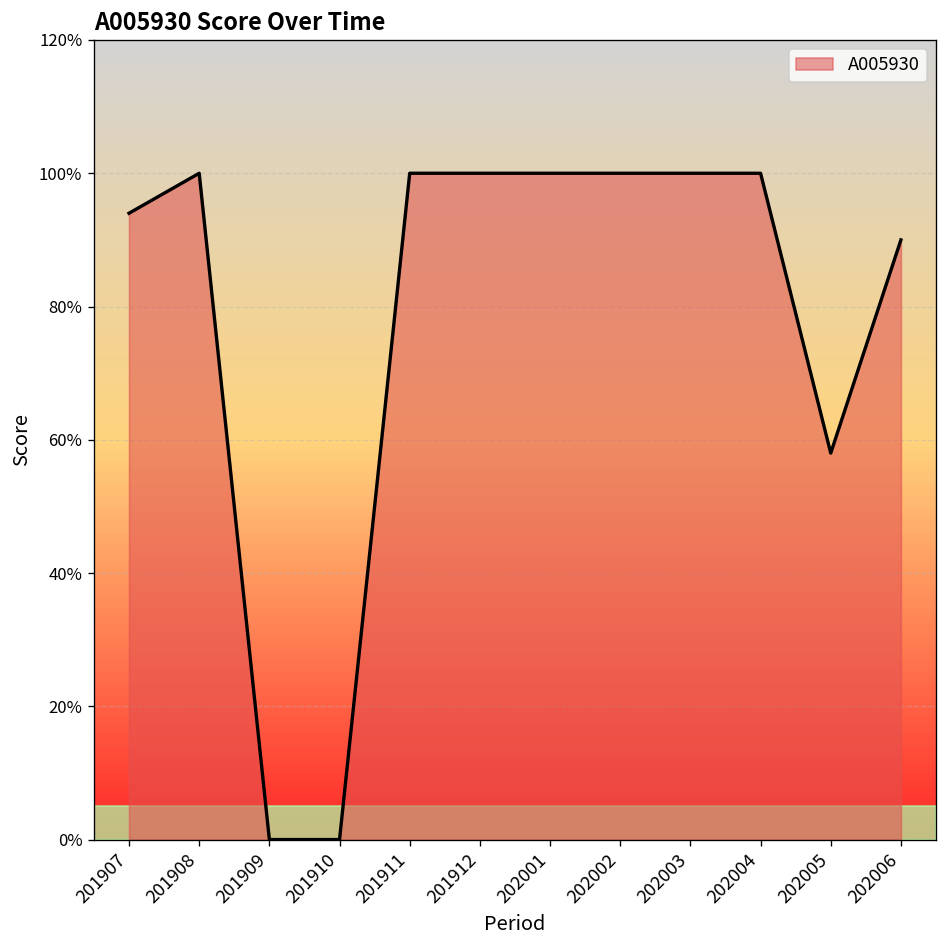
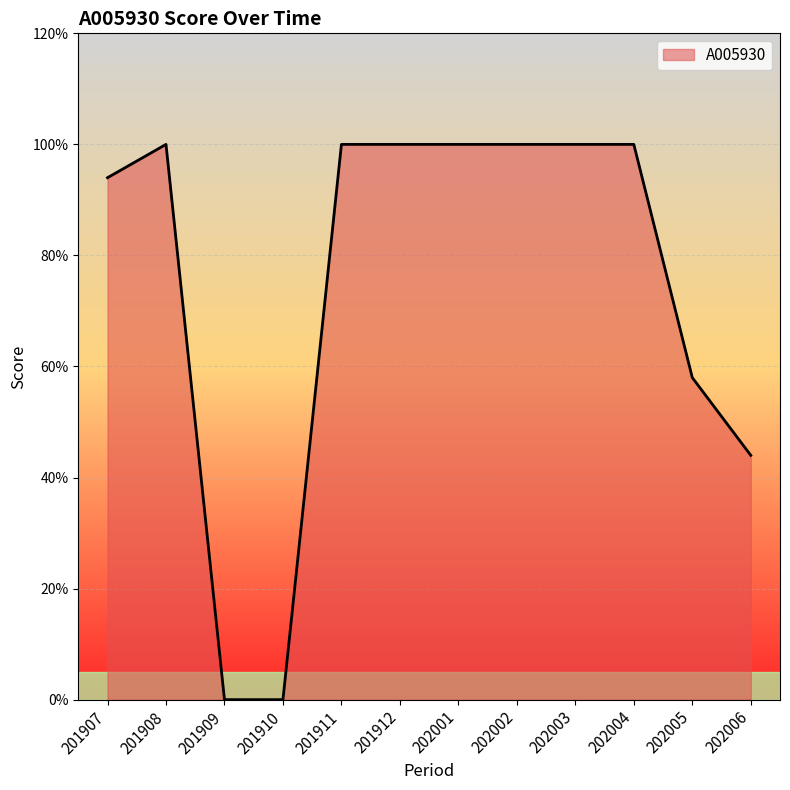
  {
    "201907": "94%",
    "201908": "100%",
    "201911": "100%",
    "201912": "100%",
    "202001": "100%",
    "202002": "100%",
    "202003": "100%",
    "202004": "100%",
    "202005": "58%",
-   "202006": "90%"
+   "202006": "44%"
  }
